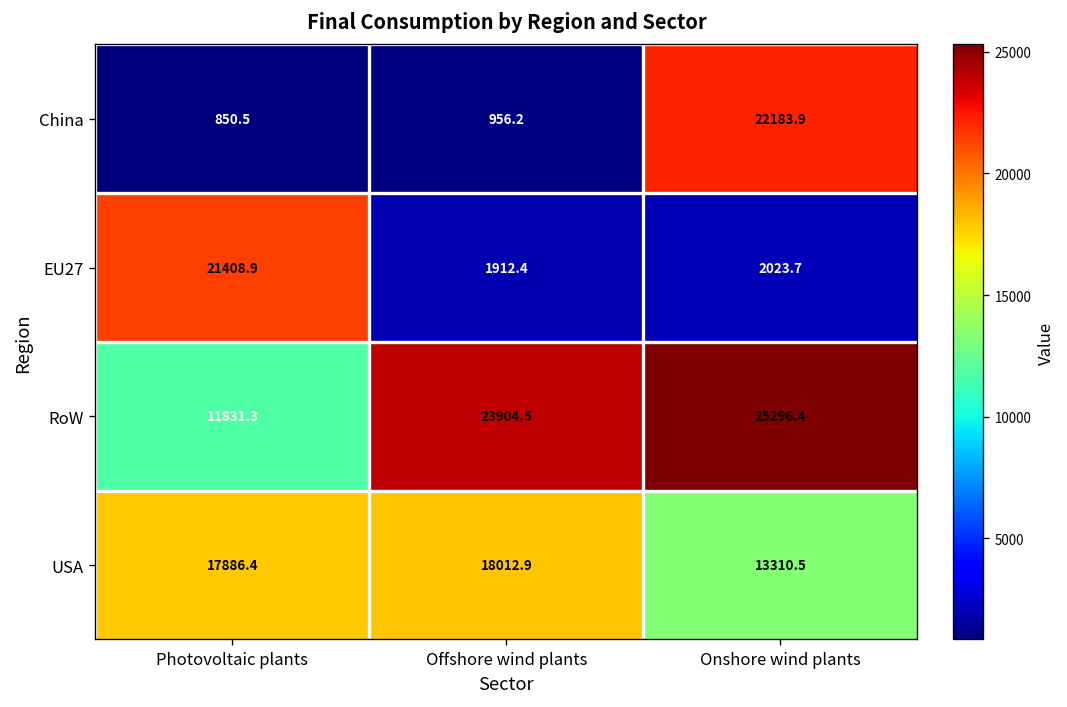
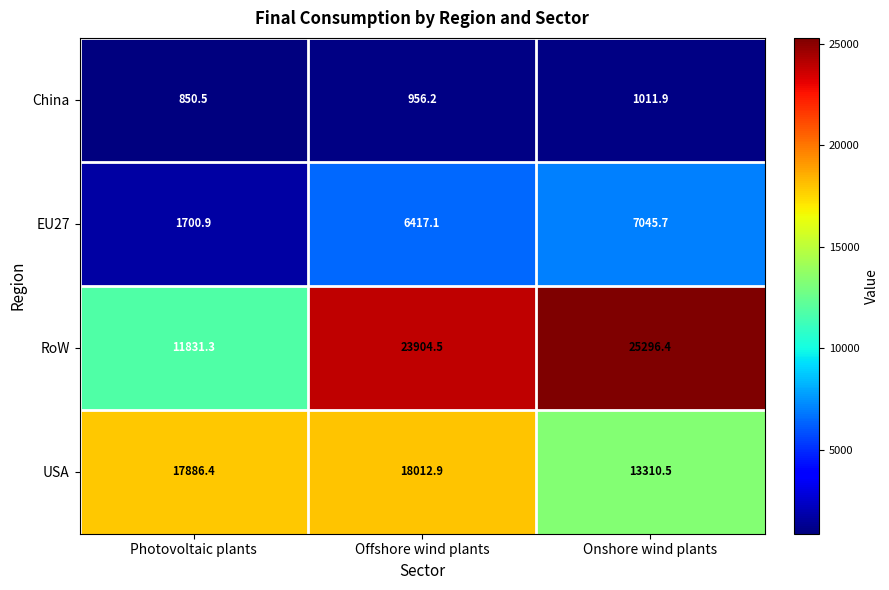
  {
    "China": {
      "Photovoltaic plants": 850.5,
      "Offshore wind plants": 956.2,
-     "Onshore wind plants": 22183.9
+     "Onshore wind plants": 1011.9
    },
    "EU27": {
-     "Photovoltaic plants": 21408.9,
-     "Offshore wind plants": 1912.4,
-     "Onshore wind plants": 2023.7
+     "Photovoltaic plants": 1700.9,
+     "Offshore wind plants": 6417.1,
+     "Onshore wind plants": 7045.7
    },
    "RoW": {
      "Photovoltaic plants": 11831.3,
      "Offshore wind plants": 23904.5,
      "Onshore wind plants": 25296.4
    },
    "USA": {
      "Photovoltaic plants": 17886.4,
      "Offshore wind plants": 18012.9,
      "Onshore wind plants": 13310.5
    }
  }
